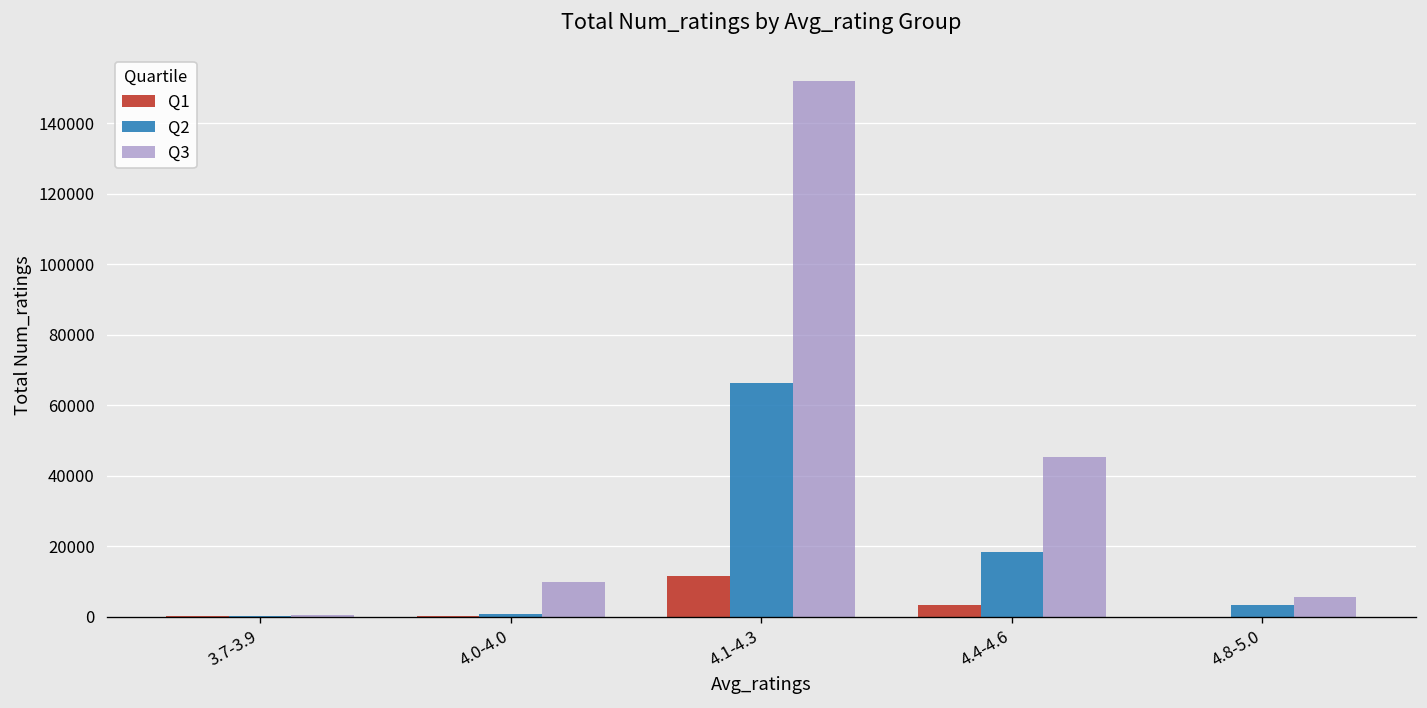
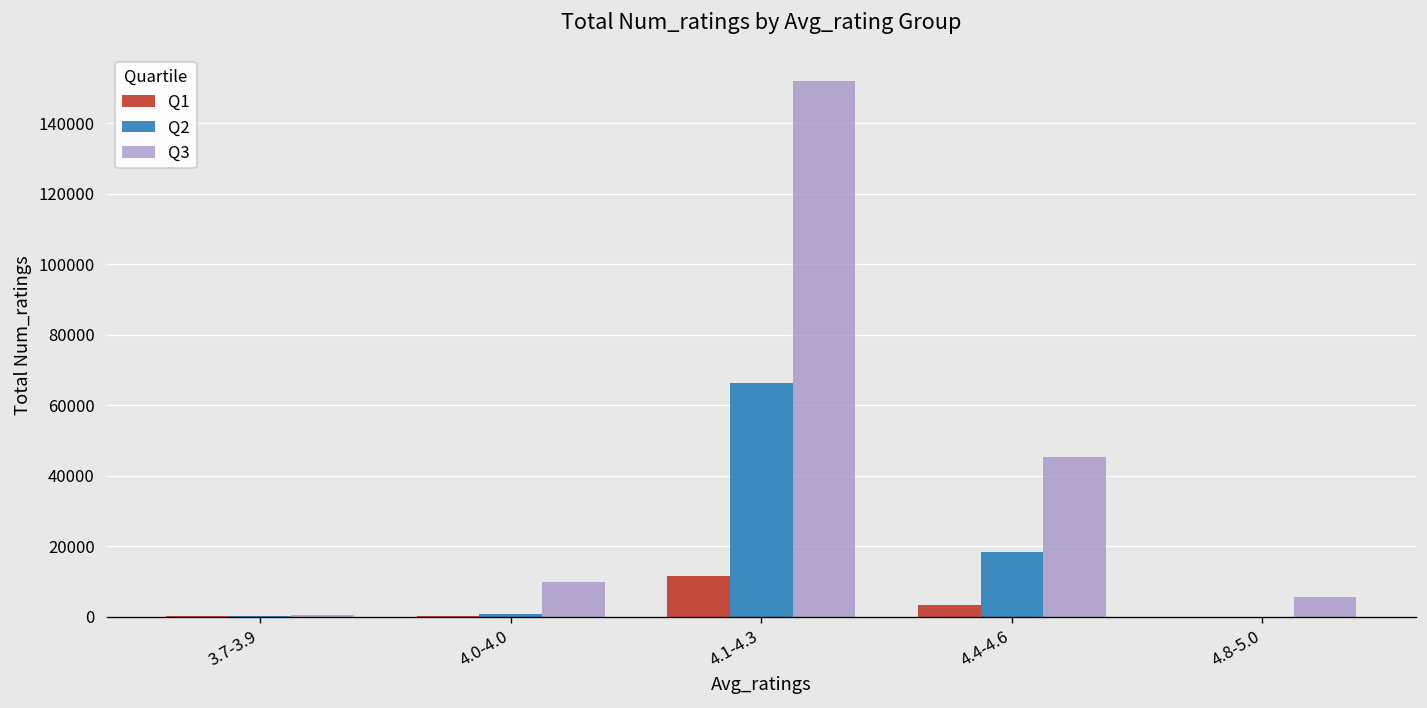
  {
    "Q1": {
      "4.1-4.3": 12000,
      "4.4-4.6": 3000,
      "4.8-5.0": 0
    },
    "Q2": {
      "4.1-4.3": 66000,
      "4.4-4.6": 18000,
-     "4.8-5.0": 3000
+     "4.8-5.0": 0
    },
    "Q3": {
      "4.0-4.0": 10000,
      "4.1-4.3": 152000,
      "4.4-4.6": 45000,
      "4.8-5.0": 6000
    }
  }
